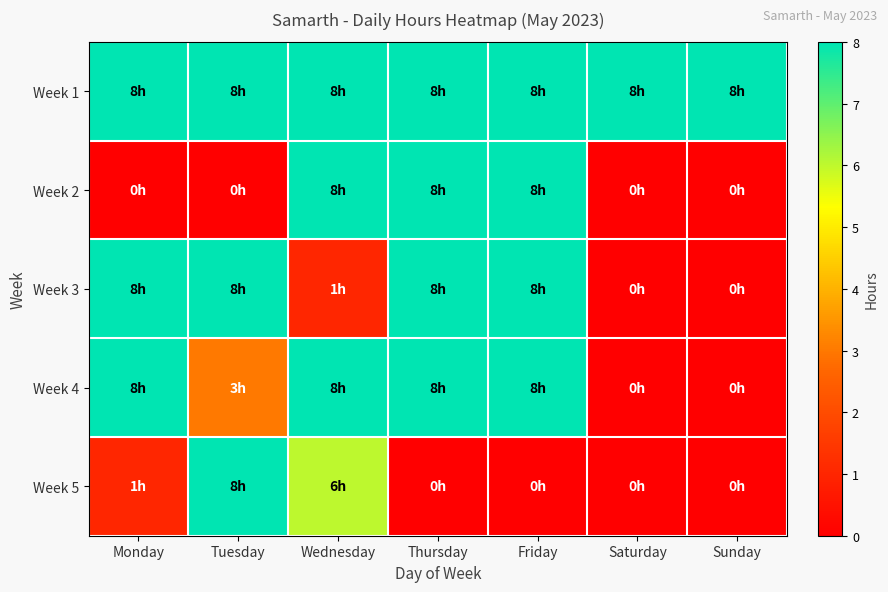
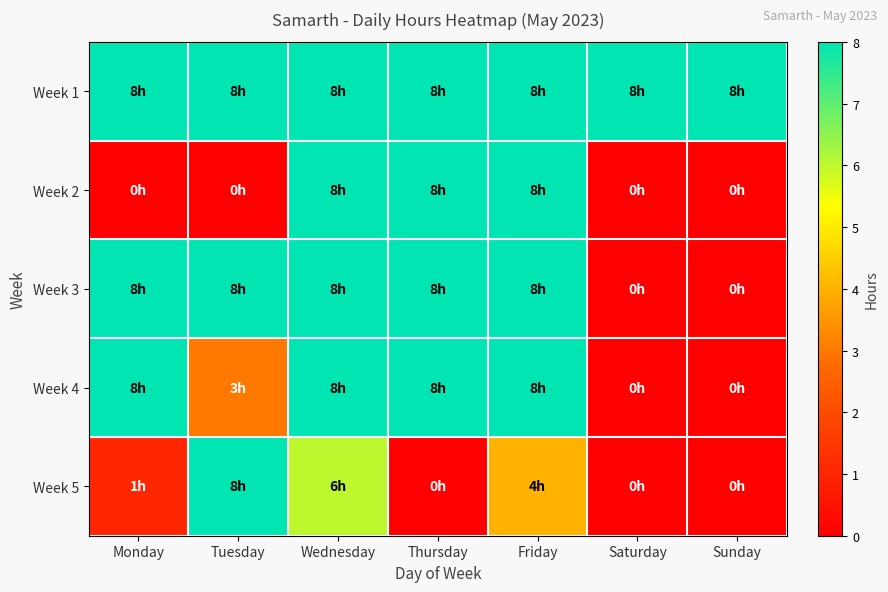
  {
    "Week 1": {
      "Monday": "8h",
      "Tuesday": "8h",
      "Wednesday": "8h",
      "Thursday": "8h",
      "Friday": "8h",
      "Saturday": "8h",
      "Sunday": "8h"
    },
    "Week 2": {
      "Monday": "0h",
      "Tuesday": "0h",
      "Wednesday": "8h",
      "Thursday": "8h",
      "Friday": "8h",
      "Saturday": "0h",
      "Sunday": "0h"
    },
    "Week 3": {
      "Monday": "8h",
      "Tuesday": "8h",
-     "Wednesday": "1h",
+     "Wednesday": "8h",
      "Thursday": "8h",
      "Friday": "8h",
      "Saturday": "0h",
      "Sunday": "0h"
    },
    "Week 4": {
      "Monday": "8h",
      "Tuesday": "3h",
      "Wednesday": "8h",
      "Thursday": "8h",
      "Friday": "8h",
      "Saturday": "0h",
      "Sunday": "0h"
    },
    "Week 5": {
      "Monday": "1h",
      "Tuesday": "8h",
      "Wednesday": "6h",
      "Thursday": "0h",
-     "Friday": "0h",
+     "Friday": "4h",
      "Saturday": "0h",
      "Sunday": "0h"
    }
  }
